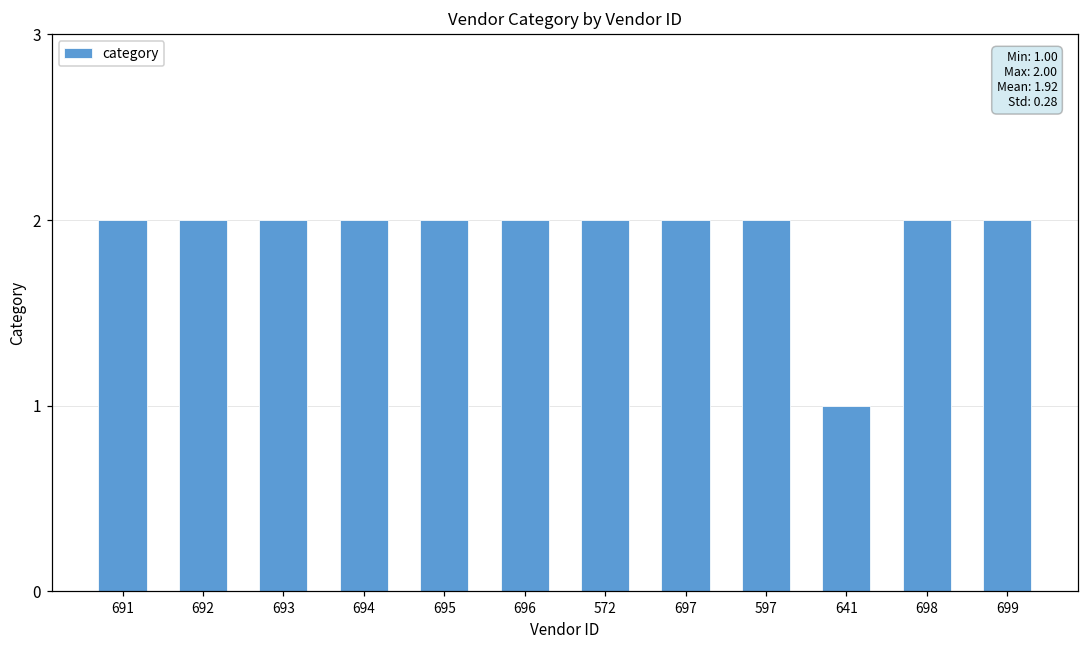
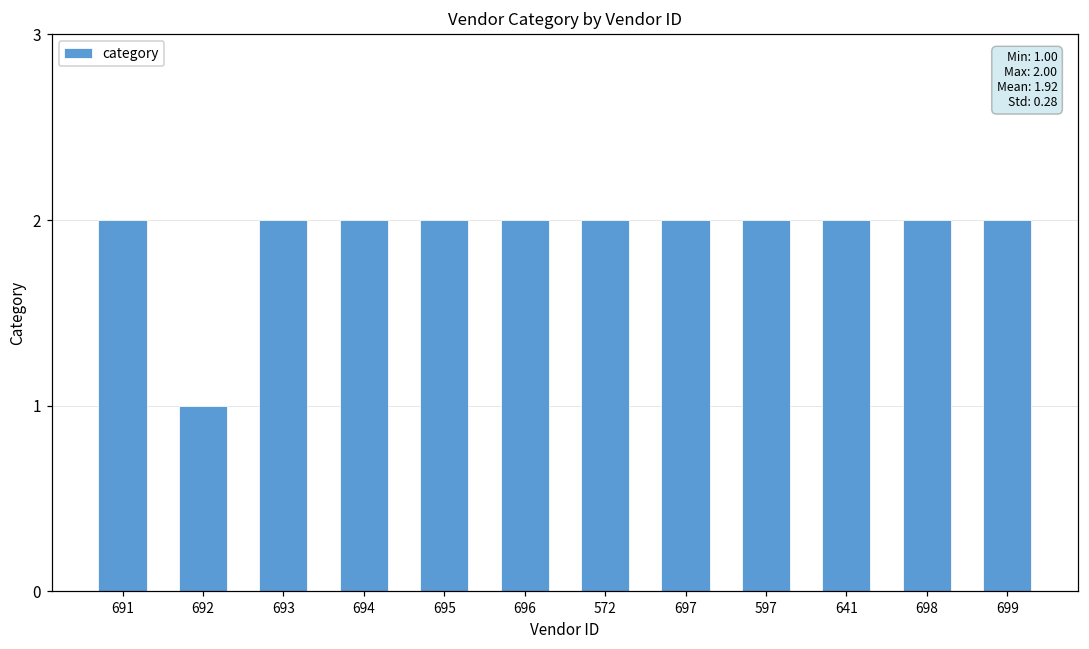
  {
    "691": 2,
-   "692": 2,
+   "692": 1,
    "693": 2,
    "694": 2,
    "695": 2,
    "696": 2,
    "572": 2,
    "697": 2,
    "597": 2,
-   "641": 1,
+   "641": 2,
    "698": 2,
    "699": 2
  }
